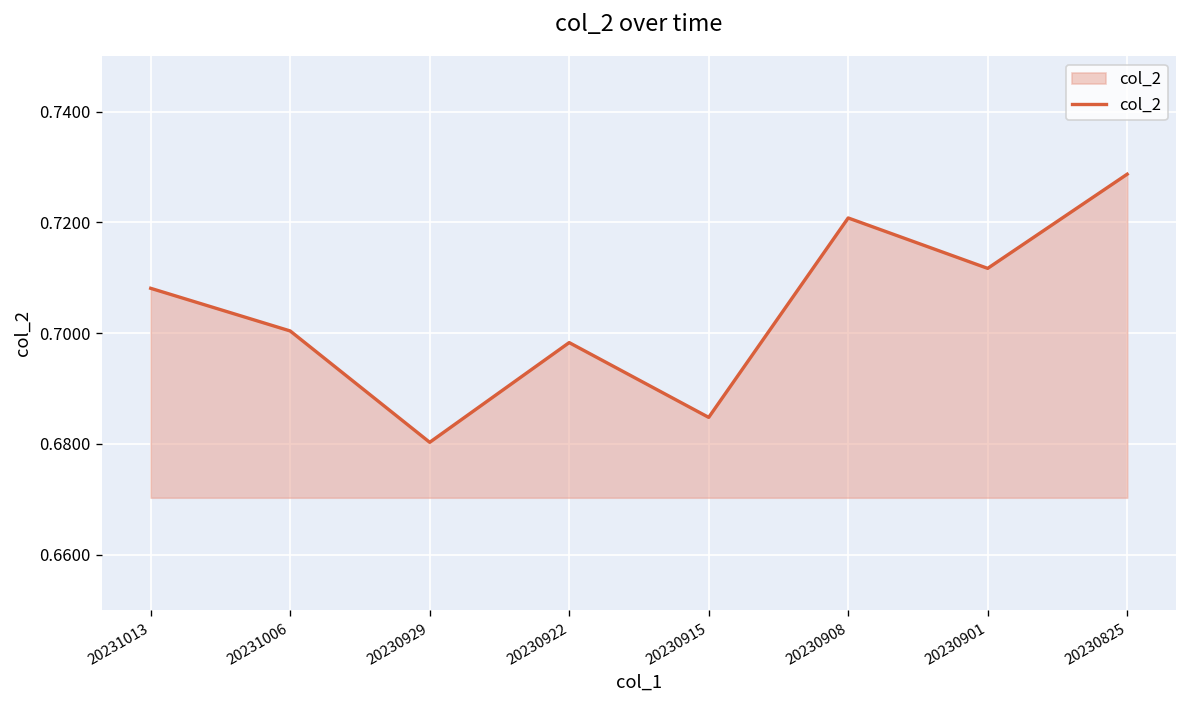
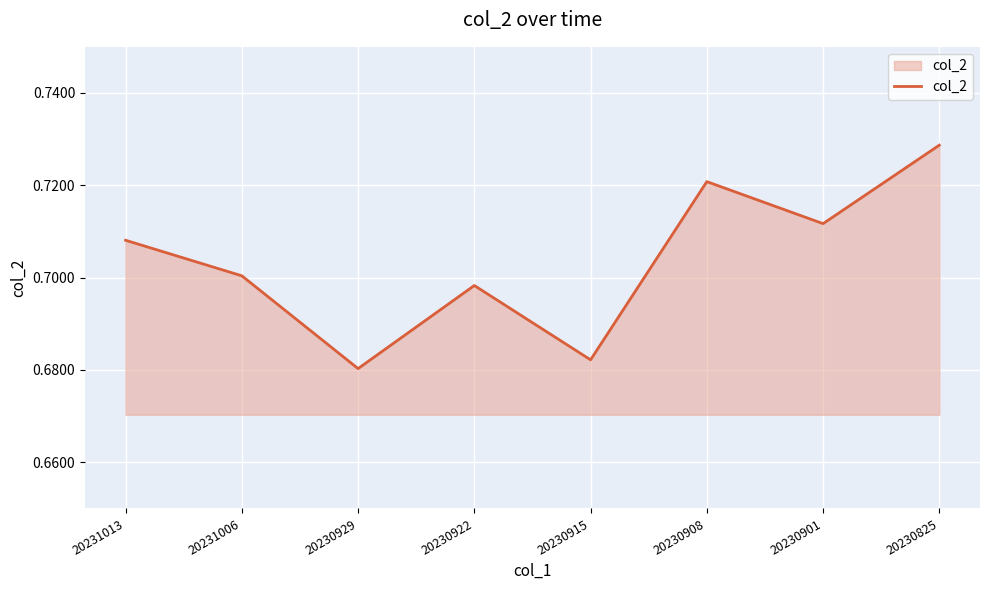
  {
    "20231013": 0.708,
    "20231006": 0.700,
    "20230929": 0.680,
    "20230922": 0.698,
-   "20230915": 0.685,
+   "20230915": 0.682,
    "20230908": 0.721,
    "20230901": 0.712,
    "20230825": 0.729
  }
